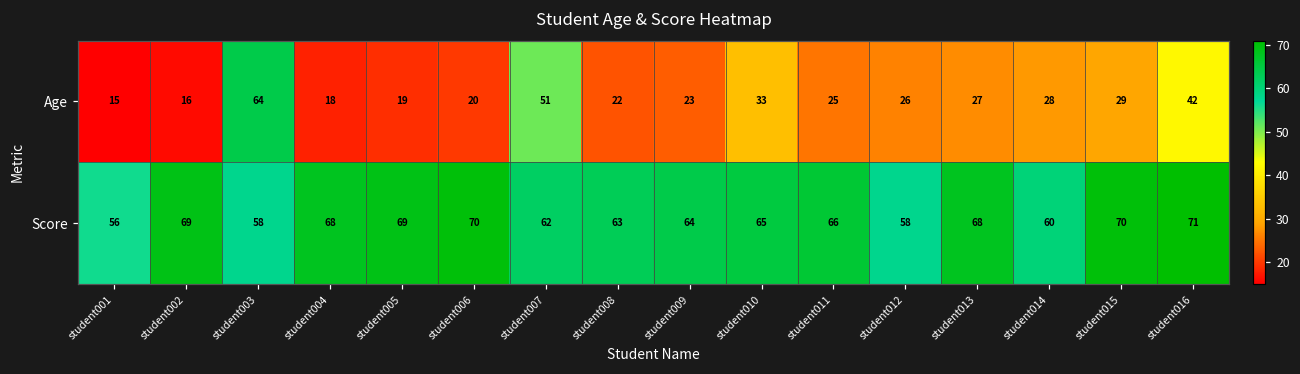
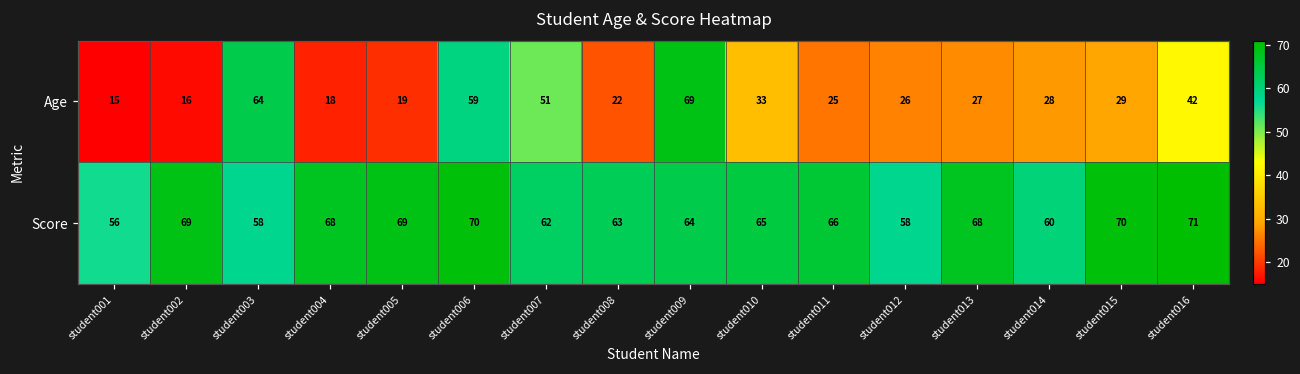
  {
    "Age": {
      "student001": 15,
      "student002": 16,
      "student003": 64,
      "student004": 18,
      "student005": 19,
-     "student006": 20,
+     "student006": 59,
      "student007": 51,
      "student008": 22,
-     "student009": 23,
+     "student009": 69,
      "student010": 33,
      "student011": 25,
      "student012": 26,
      "student013": 27,
      "student014": 28,
      "student015": 29,
      "student016": 42
    },
    "Score": {
      "student001": 56,
      "student002": 69,
      "student003": 58,
      "student004": 68,
      "student005": 69,
      "student006": 70,
      "student007": 62,
      "student008": 63,
      "student009": 64,
      "student010": 65,
      "student011": 66,
      "student012": 58,
      "student013": 68,
      "student014": 60,
      "student015": 70,
      "student016": 71
    }
  }
